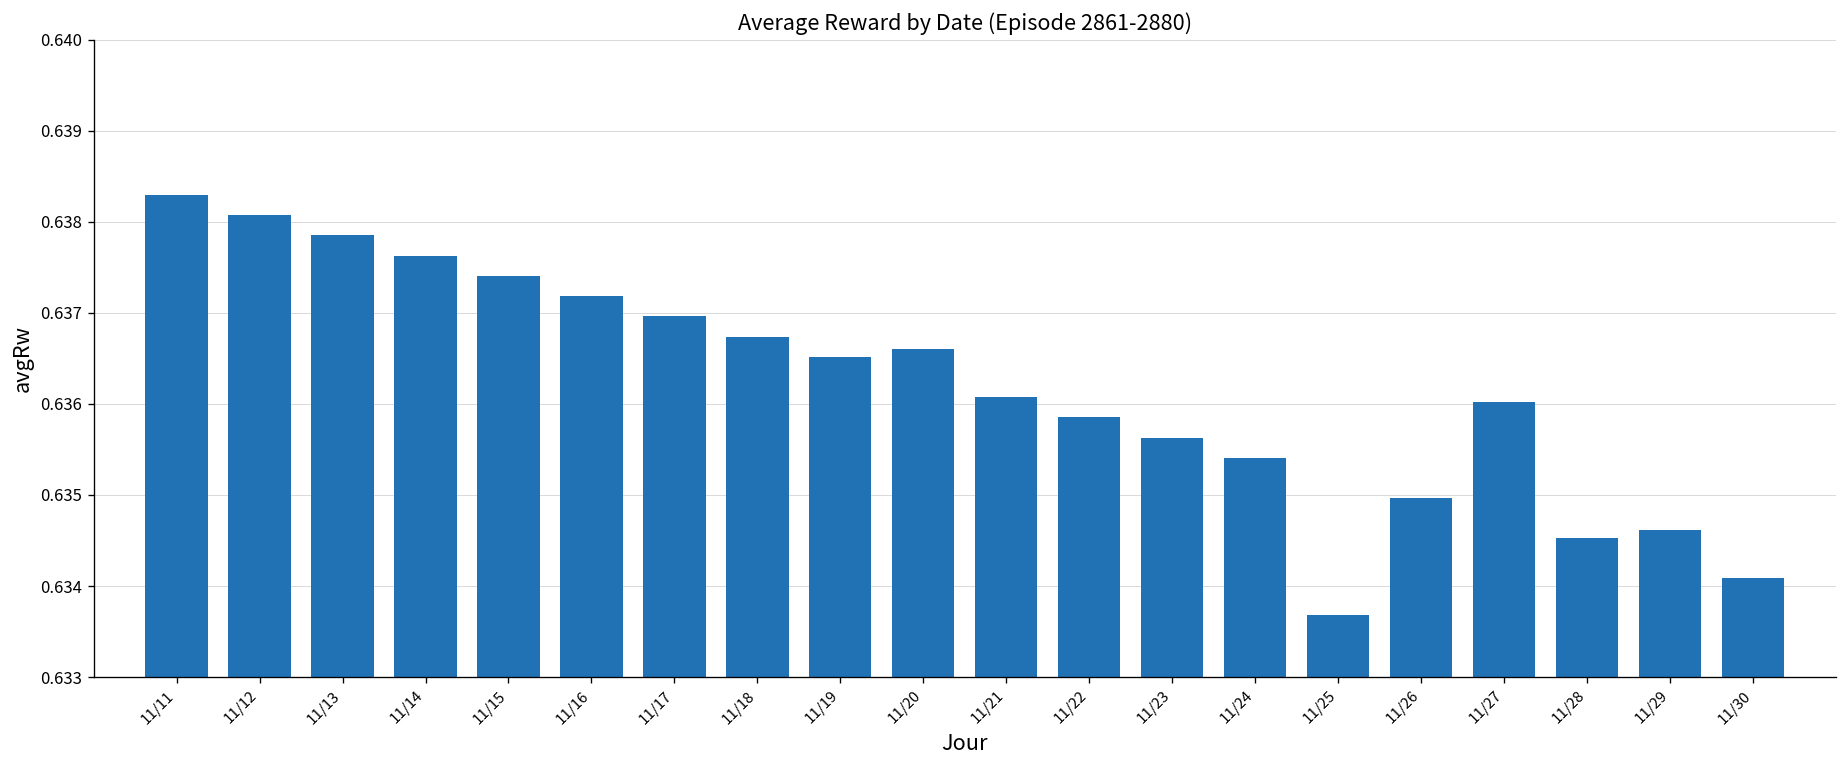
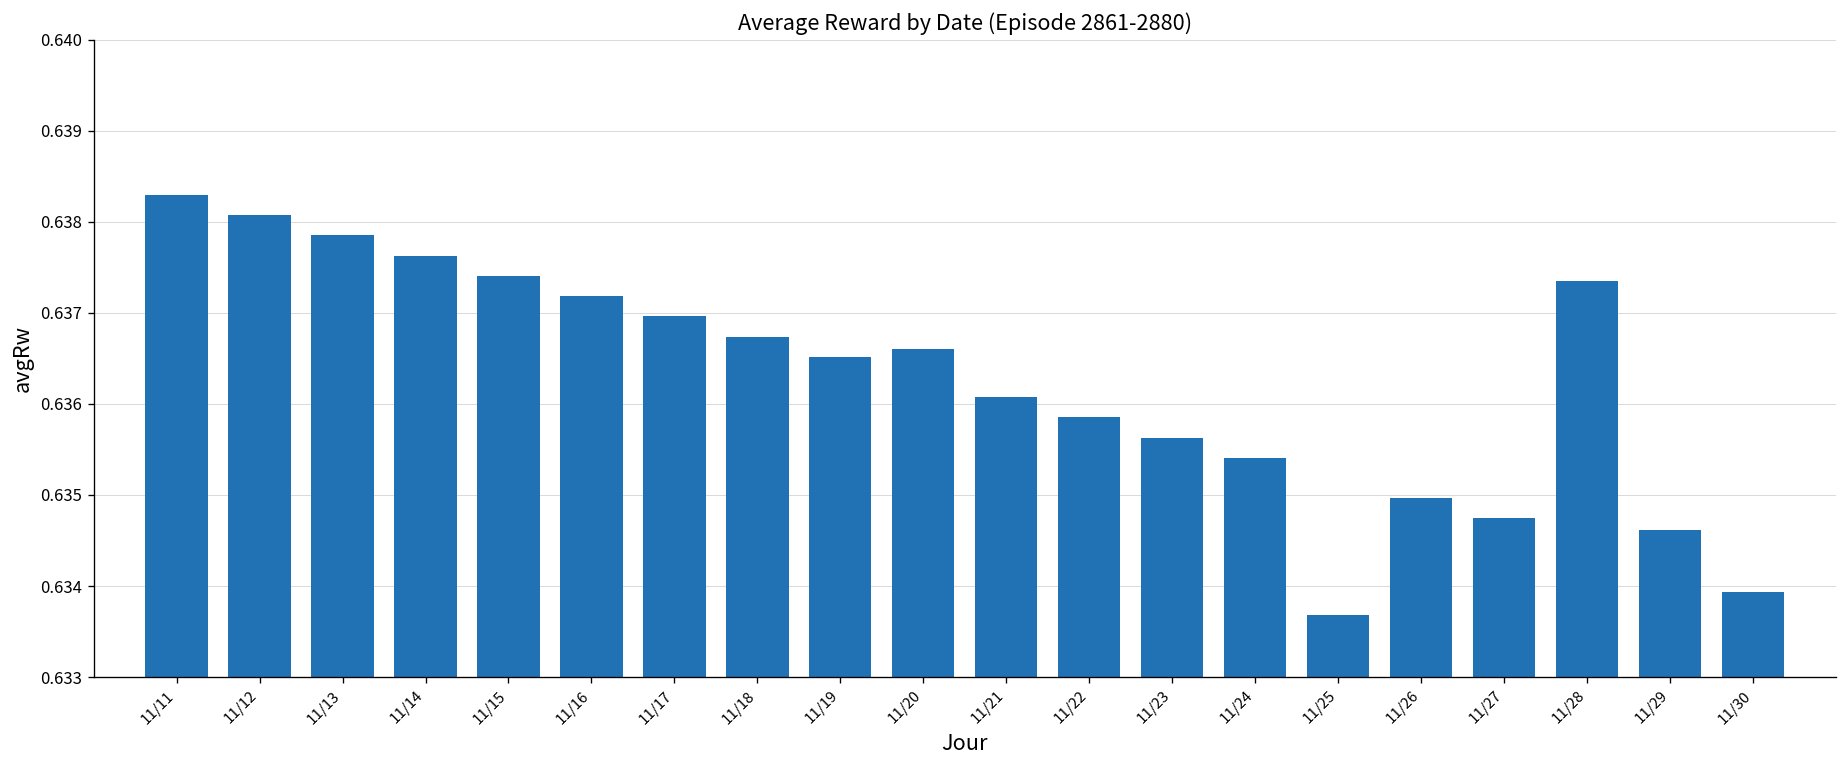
  {
    "11/11": 0.6383,
    "11/12": 0.6381,
    "11/13": 0.6379,
    "11/14": 0.6376,
    "11/15": 0.6374,
    "11/16": 0.6372,
    "11/17": 0.6370,
    "11/18": 0.6367,
    "11/19": 0.6365,
    "11/20": 0.6366,
    "11/21": 0.6361,
    "11/22": 0.6359,
    "11/23": 0.6356,
    "11/24": 0.6354,
    "11/25": 0.6337,
    "11/26": 0.6350,
-   "11/27": 0.6360,
-   "11/28": 0.6345,
+   "11/27": 0.6347,
+   "11/28": 0.6373,
    "11/29": 0.6346,
-   "11/30": 0.6341
+   "11/30": 0.6339
  }
